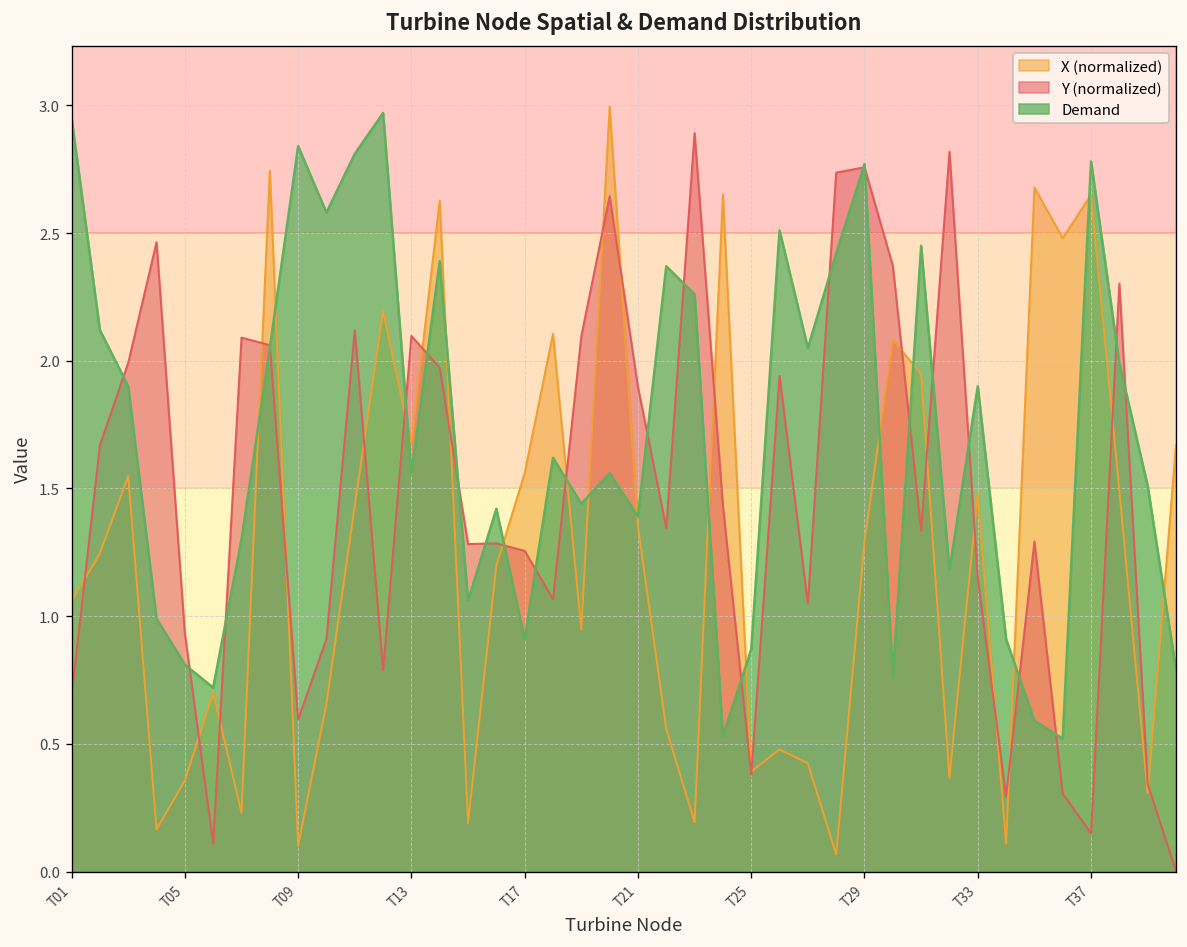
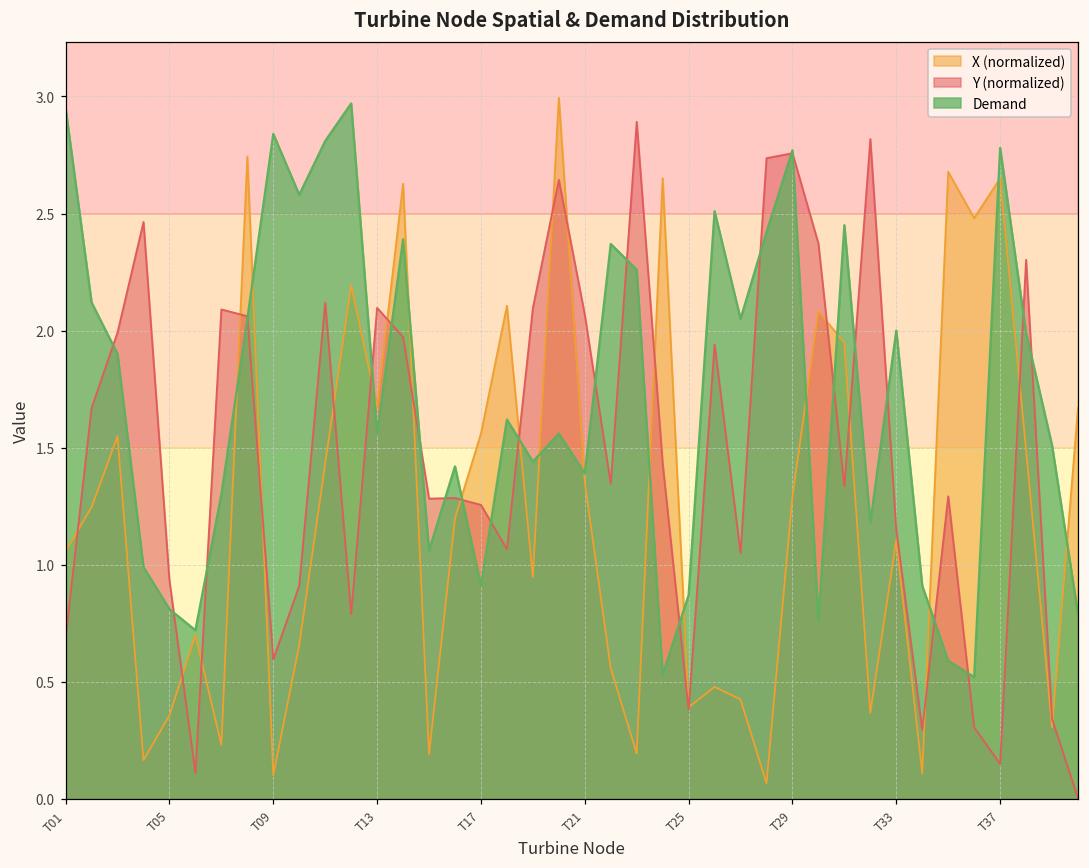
  {
    "X (normalized)": {
      "T01": 1.06,
      "T05": 0.36,
      "T09": 0.10,
      "T13": 1.68,
      "T17": 1.56,
      "T21": 1.35,
      "T25": 0.39,
      "T29": 1.29,
-     "T33": 1.48,
+     "T33": 1.11,
      "T37": 2.65
    },
    "Y (normalized)": {
      "T01": 0.69,
      "T05": 0.93,
      "T09": 0.60,
      "T13": 2.10,
      "T17": 1.26,
-     "T21": 1.90,
+     "T21": 2.07,
      "T25": 0.38,
      "T29": 2.76,
      "T33": 1.15,
      "T37": 0.15
    },
    "Demand": {
      "T01": 2.95,
      "T05": 0.8,
      "T09": 2.84,
      "T13": 1.56,
      "T17": 0.9,
      "T21": 1.4,
      "T25": 0.87,
      "T29": 2.77,
-     "T33": 1.9,
+     "T33": 2.0,
      "T37": 2.78
    }
  }
